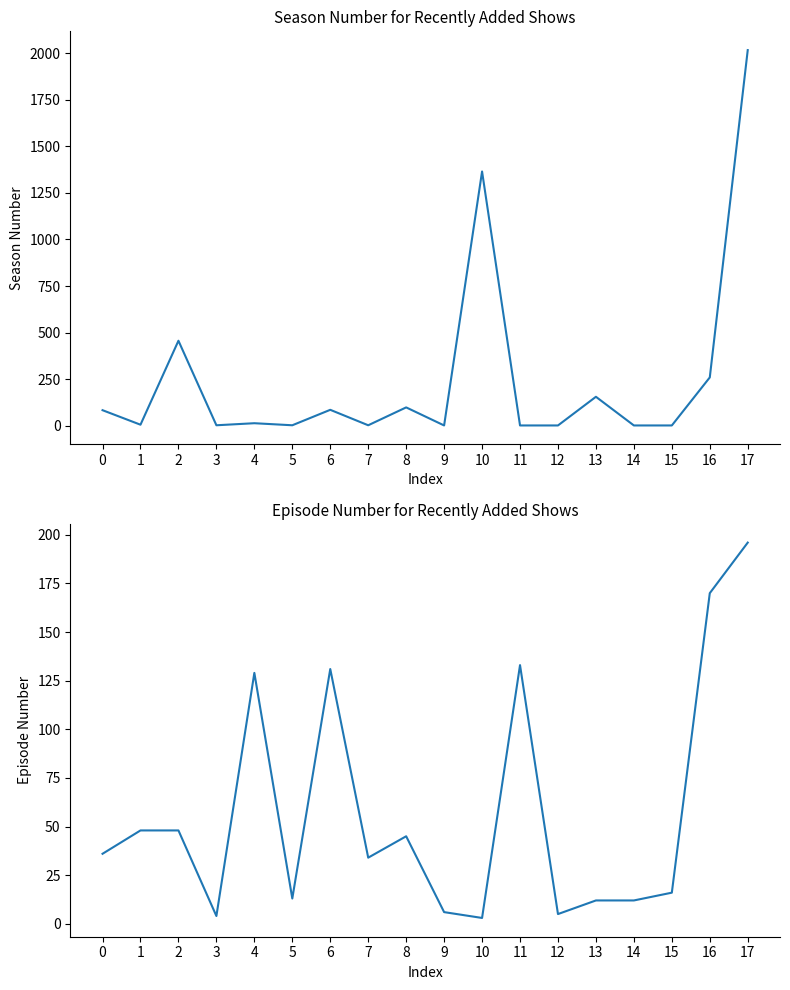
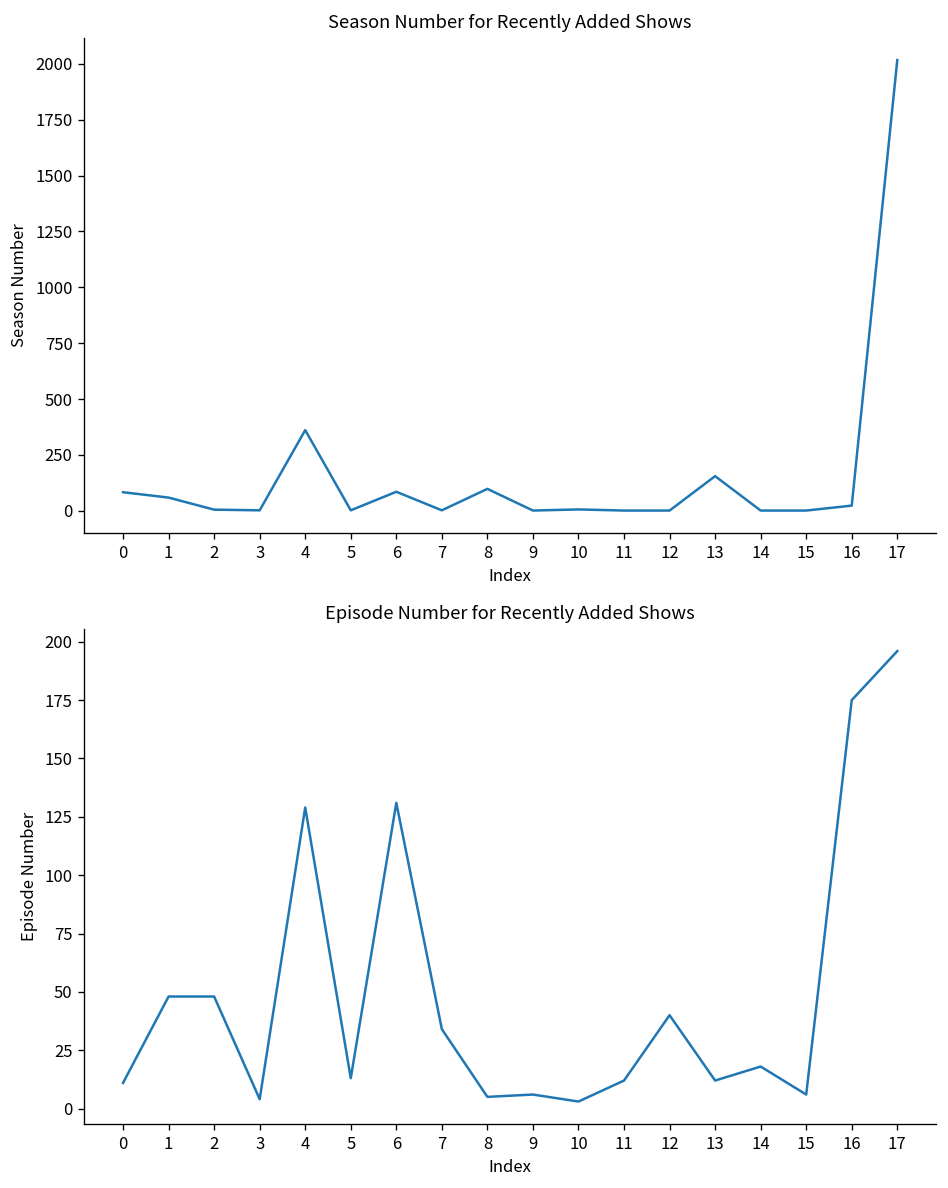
  {
    "Season Number for Recently Added Shows": {
      "0": 80,
-     "1": 10,
-     "2": 460,
+     "1": 60,
+     "2": 10,
      "3": 0,
-     "4": 10,
+     "4": 360,
      "5": 0,
      "6": 90,
      "7": 0,
      "8": 100,
      "9": 0,
-     "10": 1370,
+     "10": 10,
      "11": 0,
      "12": 0,
      "13": 160,
      "14": 0,
      "15": 0,
-     "16": 260,
+     "16": 20,
      "17": 2020
    },
    "Episode Number for Recently Added Shows": {
-     "0": 36,
+     "0": 11,
      "1": 48,
      "2": 48,
      "3": 4,
      "4": 129,
      "5": 13,
      "6": 131,
      "7": 34,
-     "8": 45,
+     "8": 5,
      "9": 6,
      "10": 3,
-     "11": 133,
-     "12": 5,
+     "11": 12,
+     "12": 40,
      "13": 12,
-     "14": 12,
-     "15": 16,
-     "16": 170,
+     "14": 18,
+     "15": 6,
+     "16": 175,
      "17": 196
    }
  }
